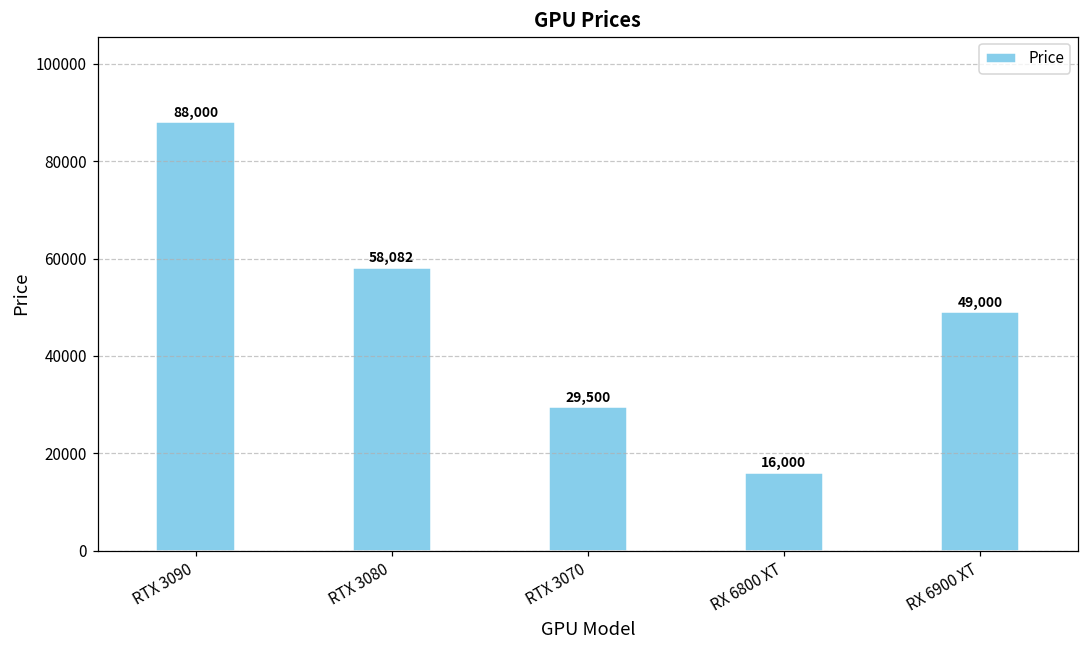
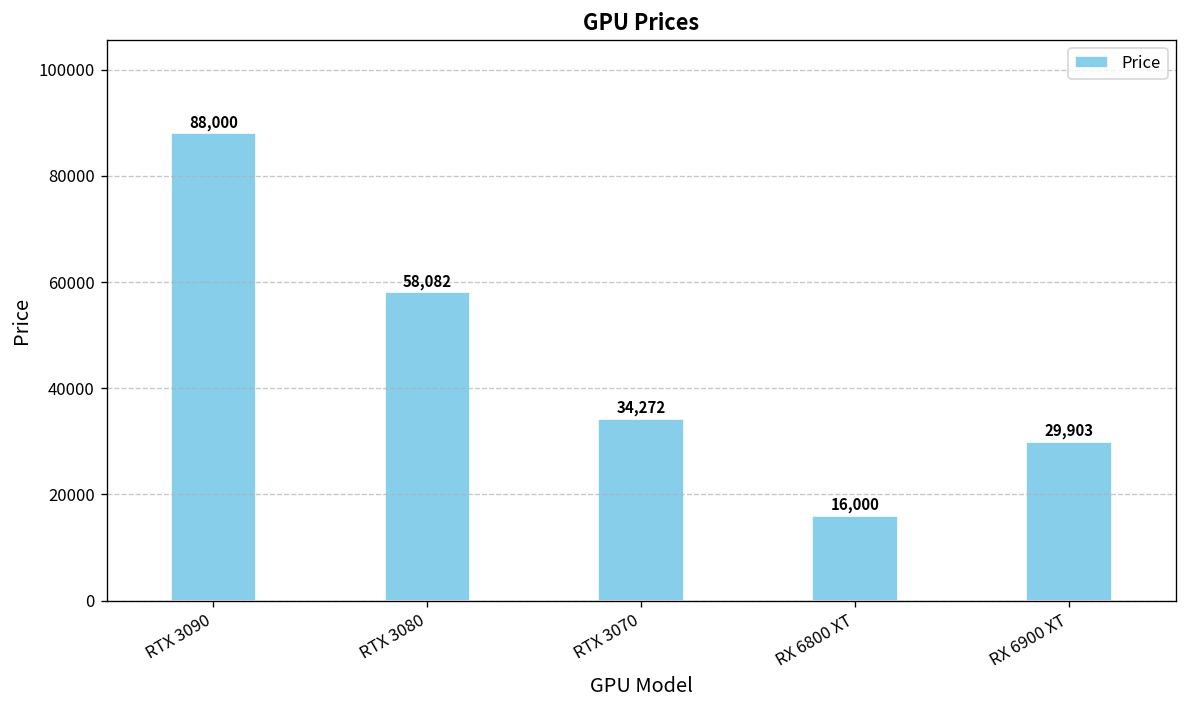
  {
    "RTX 3090": "88,000",
    "RTX 3080": "58,082",
-   "RTX 3070": "29,500",
+   "RTX 3070": "34,272",
    "RX 6800 XT": "16,000",
-   "RX 6900 XT": "49,000"
+   "RX 6900 XT": "29,903"
  }
